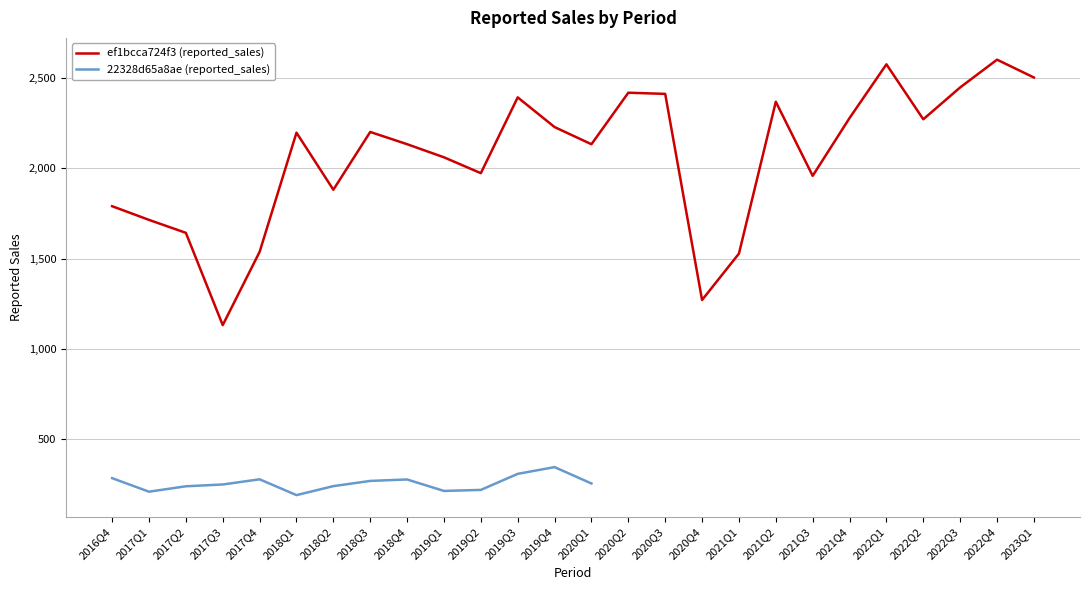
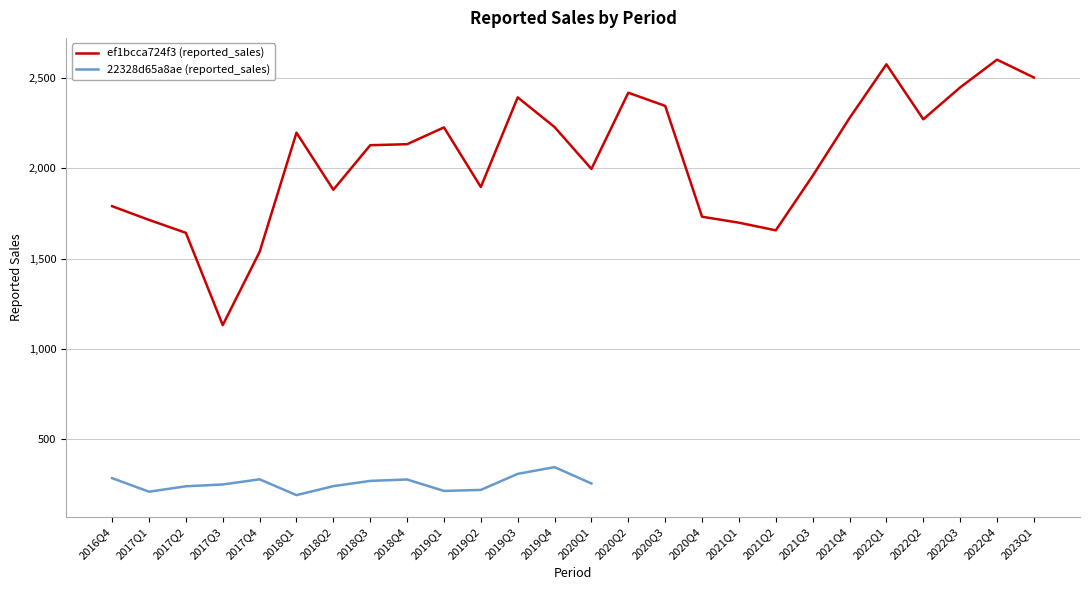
  {
    "ef1bcca724f3 (reported_sales)": {
      "2016Q4": "1,790",
      "2017Q1": "1,710",
      "2017Q2": "1,640",
      "2017Q3": "1,130",
      "2017Q4": "1,540",
      "2018Q1": "2,200",
      "2018Q2": "1,880",
-     "2018Q3": "2,200",
+     "2018Q3": "2,130",
      "2018Q4": "2,130",
-     "2019Q1": "2,060",
-     "2019Q2": "1,970",
+     "2019Q1": "2,230",
+     "2019Q2": "1,900",
      "2019Q3": "2,390",
      "2019Q4": "2,230",
-     "2020Q1": "2,130",
+     "2020Q1": "2,000",
      "2020Q2": "2,420",
-     "2020Q3": "2,410",
-     "2020Q4": "1,270",
-     "2021Q1": "1,530",
-     "2021Q2": "2,370",
+     "2020Q3": "2,350",
+     "2020Q4": "1,730",
+     "2021Q1": "1,700",
+     "2021Q2": "1,660",
      "2021Q3": "1,960",
      "2021Q4": "2,280",
      "2022Q1": "2,580",
      "2022Q2": "2,270",
      "2022Q3": "2,450",
      "2022Q4": "2,600",
      "2023Q1": "2,500"
    },
    "22328d65a8ae (reported_sales)": {
      "2016Q4": "280",
      "2017Q1": "210",
      "2017Q2": "240",
      "2017Q3": "250",
      "2017Q4": "280",
      "2018Q1": "190",
      "2018Q2": "240",
      "2018Q3": "270",
      "2018Q4": "270",
      "2019Q1": "210",
      "2019Q2": "220",
      "2019Q3": "310",
      "2019Q4": "340",
      "2020Q1": "250"
    }
  }
